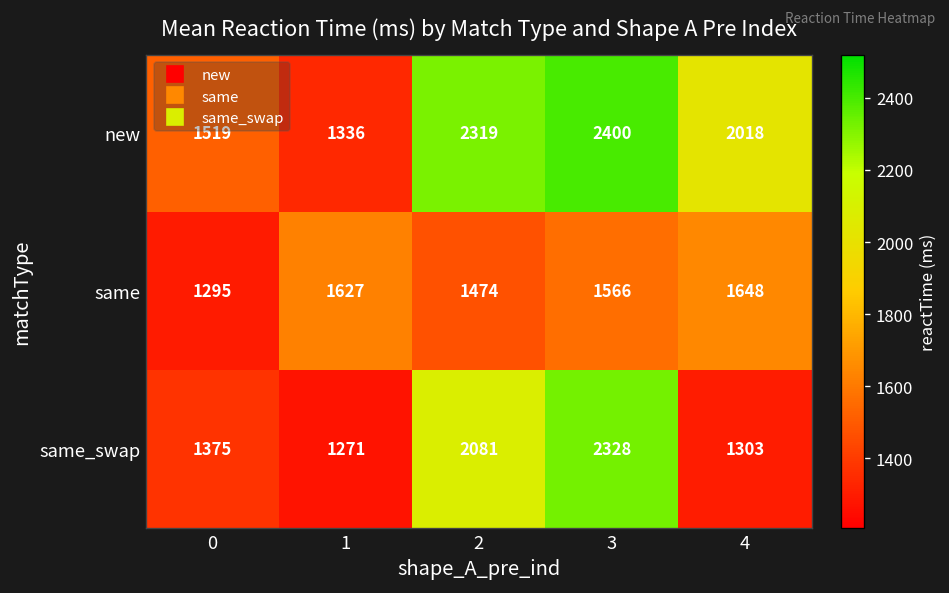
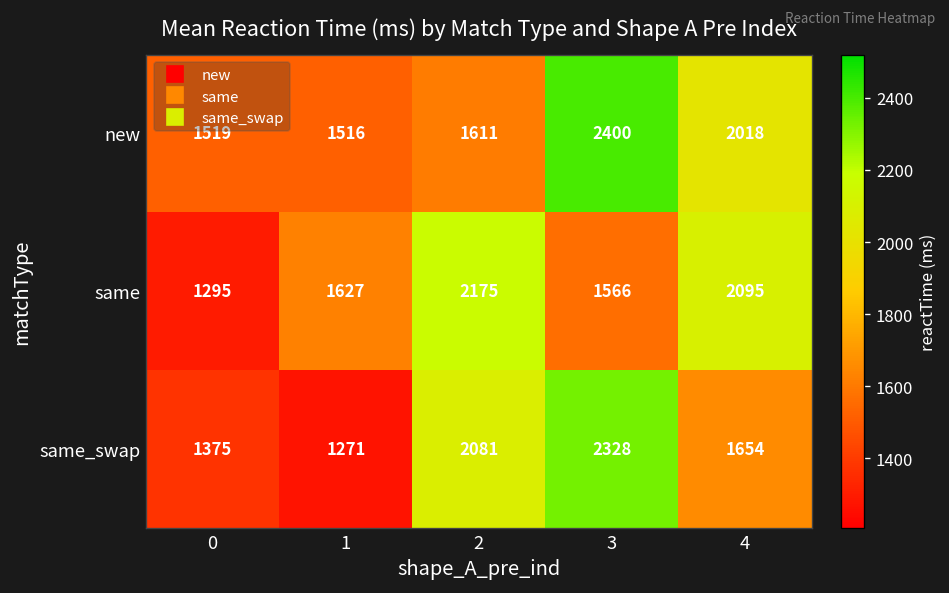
  {
    "new": {
-     "1": 1336,
-     "2": 2319,
+     "1": 1516,
+     "2": 1611,
      "3": 2400,
      "4": 2018
    },
    "same": {
      "0": 1295,
      "1": 1627,
-     "2": 1474,
+     "2": 2175,
      "3": 1566,
-     "4": 1648
+     "4": 2095
    },
    "same_swap": {
      "0": 1375,
      "1": 1271,
      "2": 2081,
      "3": 2328,
-     "4": 1303
+     "4": 1654
    }
  }
